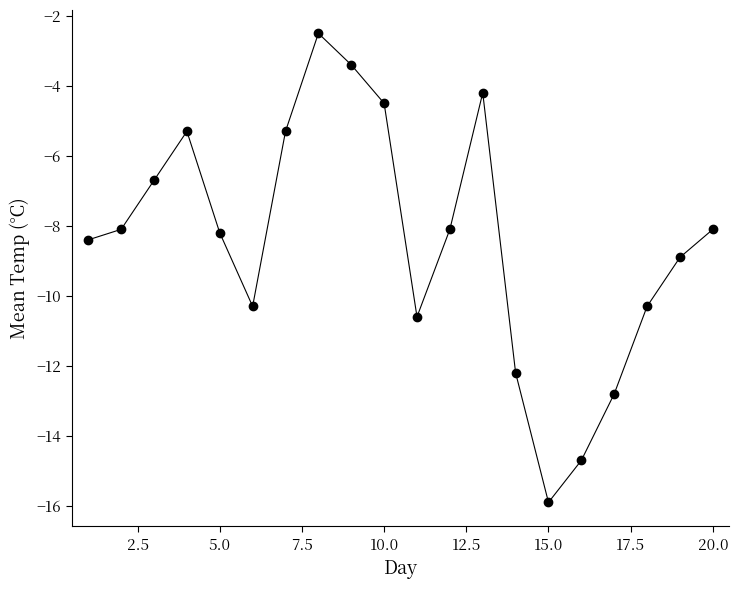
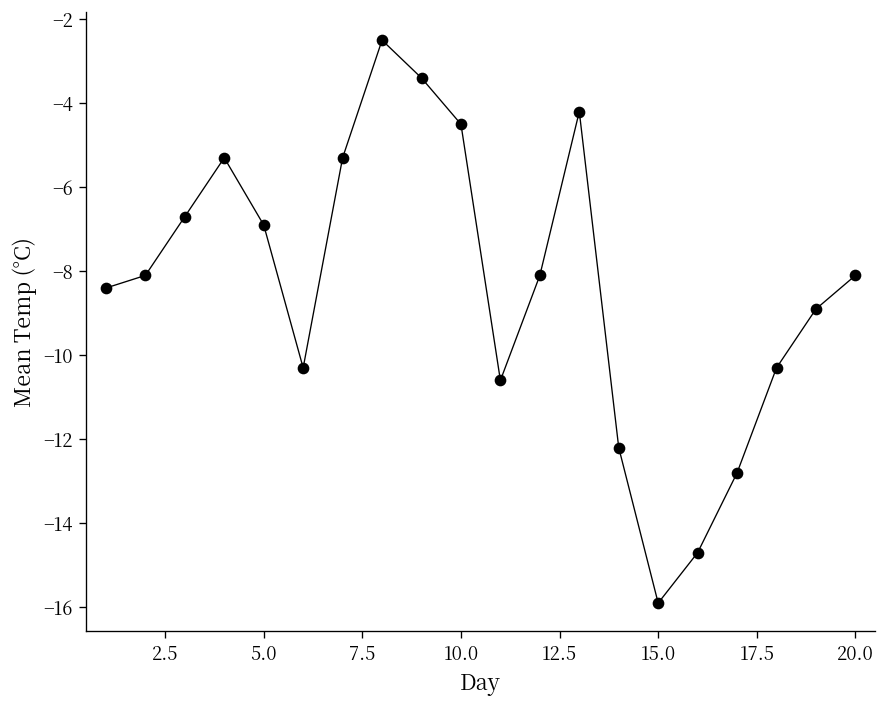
  {
-   "5.0": -8.2,
+   "5.0": -6.9,
    "10.0": -4.5,
    "15.0": -15.9,
    "20.0": -8.1
  }
